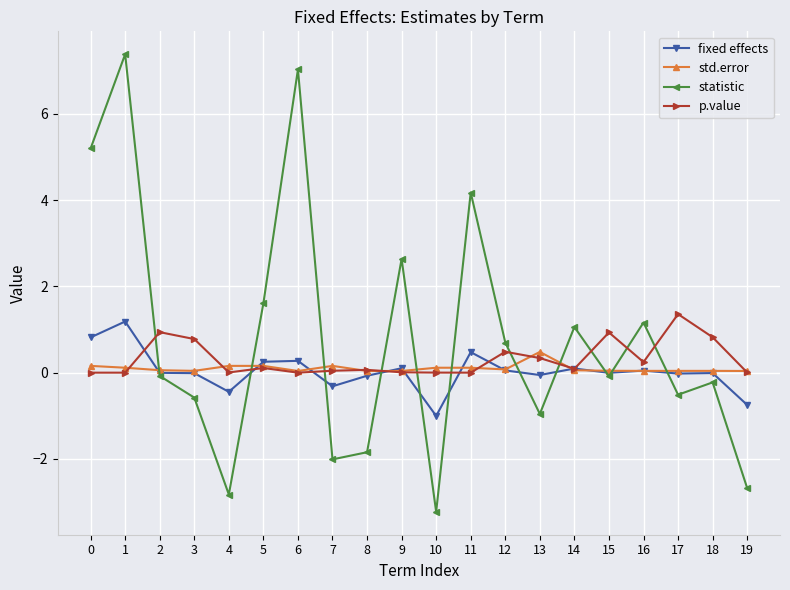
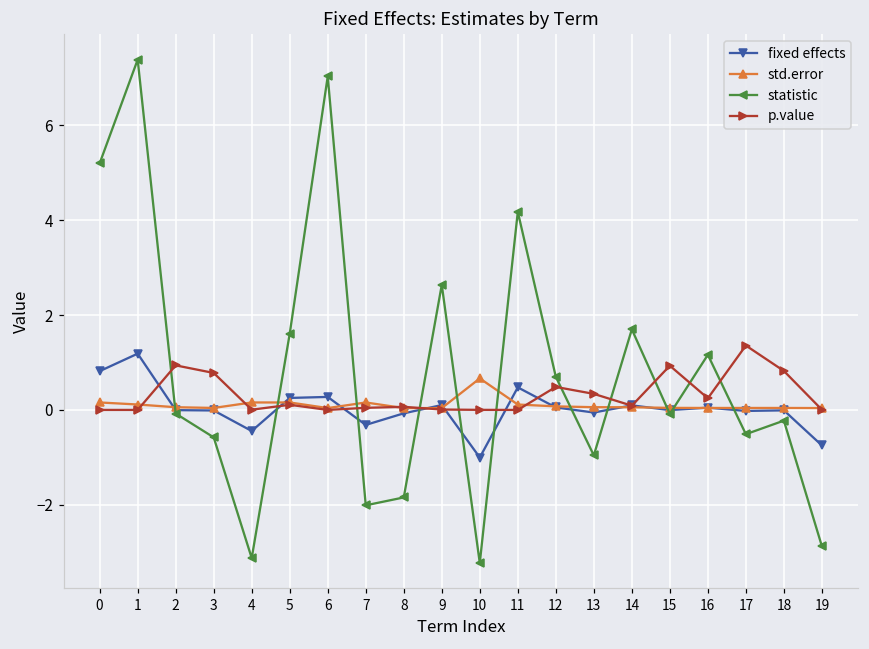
  {
    "fixed effects": {
      "0": 0.8,
      "1": 1.2,
      "2": 0.0,
      "4": -0.4,
      "5": 0.3,
      "6": 0.3,
      "7": -0.3,
      "8": -0.1,
      "9": 0.1,
      "10": -1.0,
      "11": 0.5,
      "13": -0.1,
      "17": 0.0,
      "19": -0.7
    },
    "std.error": {
      "0": 0.2,
      "1": 0.1,
      "2": 0.1,
      "4": 0.2,
      "7": 0.2,
-     "10": 0.1,
+     "10": 0.7,
      "11": 0.1,
-     "13": 0.5,
+     "13": 0.1,
      "17": 0.0
    },
    "statistic": {
      "0": 5.2,
      "1": 7.4,
      "2": -0.1,
      "3": -0.6,
-     "4": -2.8,
+     "4": -3.1,
      "5": 1.6,
      "6": 7.0,
      "7": -2.0,
      "8": -1.8,
      "9": 2.6,
      "10": -3.2,
      "11": 4.2,
      "12": 0.7,
      "13": -1.0,
-     "14": 1.1,
+     "14": 1.7,
      "15": -0.1,
      "16": 1.2,
      "17": -0.5,
      "18": -0.2,
-     "19": -2.7
+     "19": -2.9
    },
    "p.value": {
      "0": 0.0,
      "1": 0.0,
      "2": 0.9,
      "3": 0.8,
      "4": 0.0,
      "7": 0.0,
      "10": 0.0,
      "11": 0.0,
      "12": 0.5,
      "13": 0.3,
      "15": 0.9,
      "16": 0.2,
      "17": 1.4,
      "18": 0.8
    }
  }
